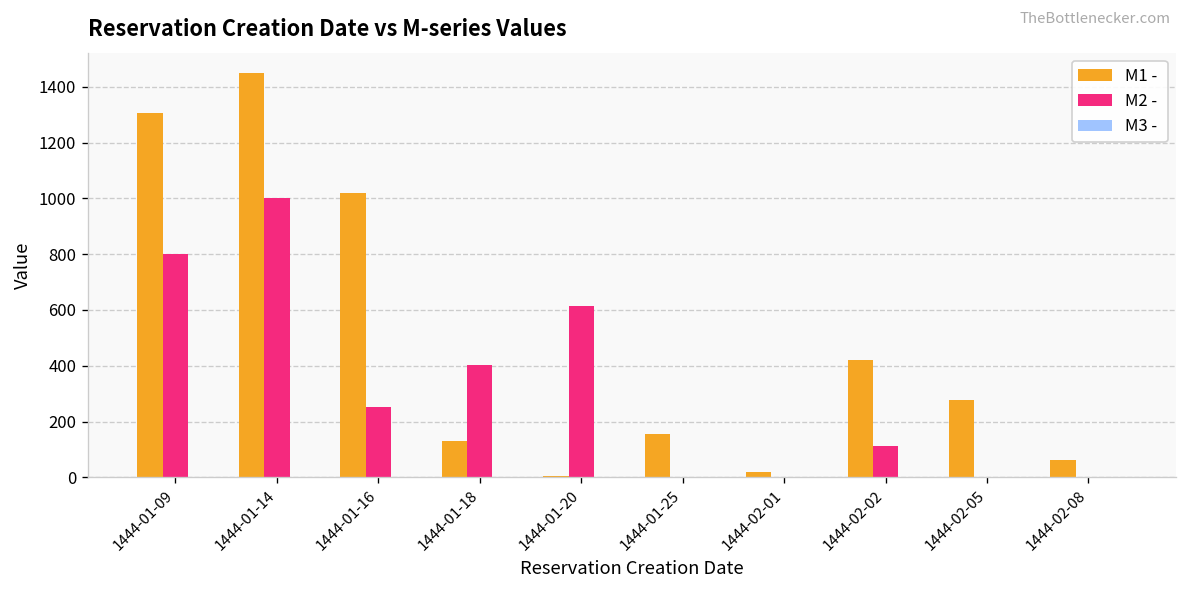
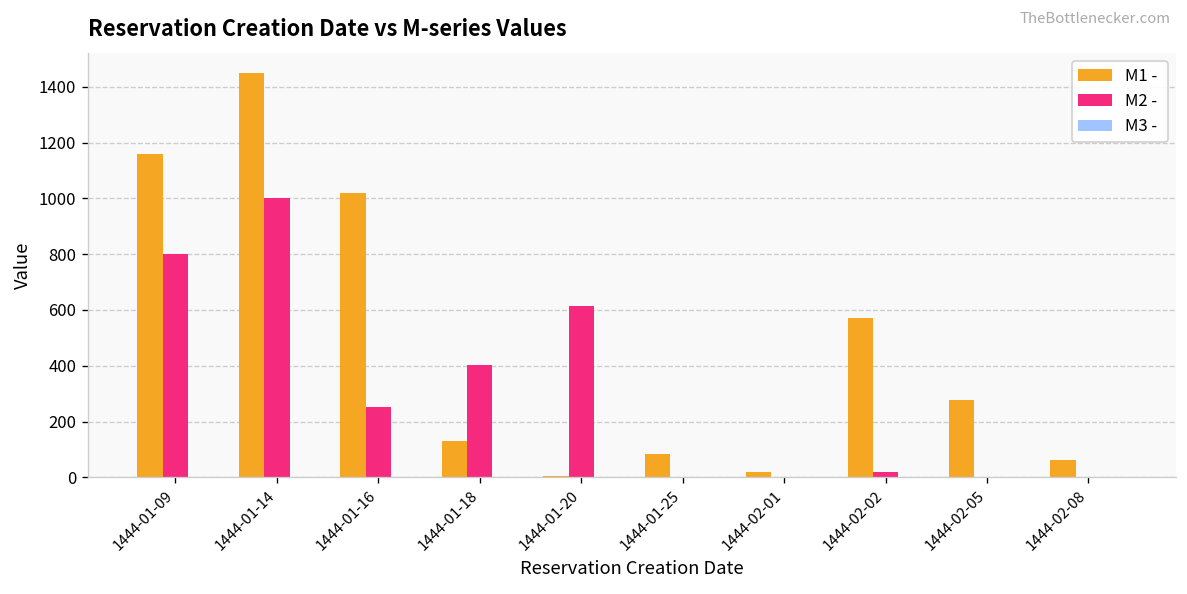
  {
    "M1 -": {
-     "1444-01-09": 1310,
+     "1444-01-09": 1160,
      "1444-01-14": 1450,
      "1444-01-16": 1020,
      "1444-01-18": 130,
-     "1444-01-25": 160,
+     "1444-01-25": 80,
      "1444-02-01": 20,
-     "1444-02-02": 420,
+     "1444-02-02": 570,
      "1444-02-05": 280,
      "1444-02-08": 60
    },
    "M2 -": {
      "1444-01-09": 800,
      "1444-01-14": 1000,
      "1444-01-16": 250,
      "1444-01-18": 400,
      "1444-01-20": 610,
      "1444-01-25": 0,
      "1444-02-01": 0,
-     "1444-02-02": 110,
+     "1444-02-02": 20,
      "1444-02-05": 0,
      "1444-02-08": 0
    },
    "M3 -": {
      "1444-01-09": 0,
      "1444-01-14": 0,
      "1444-01-16": 0,
      "1444-01-18": 0,
      "1444-01-20": 0,
      "1444-01-25": 0,
      "1444-02-01": 0,
      "1444-02-02": 0,
      "1444-02-05": 0,
      "1444-02-08": 0
    }
  }
